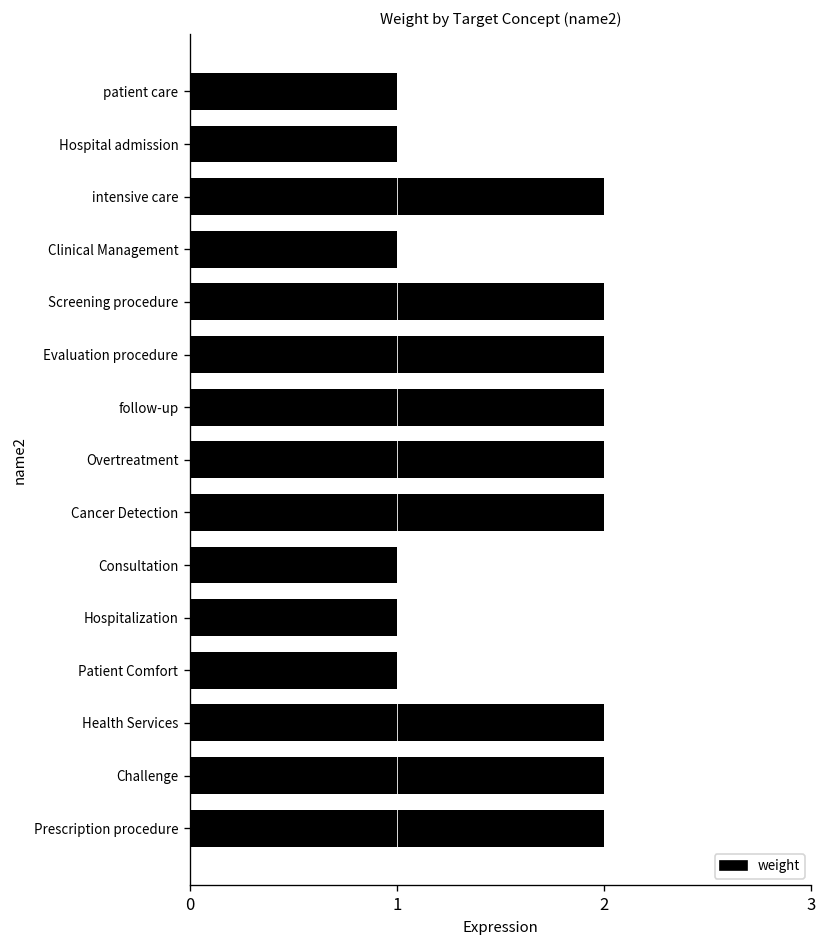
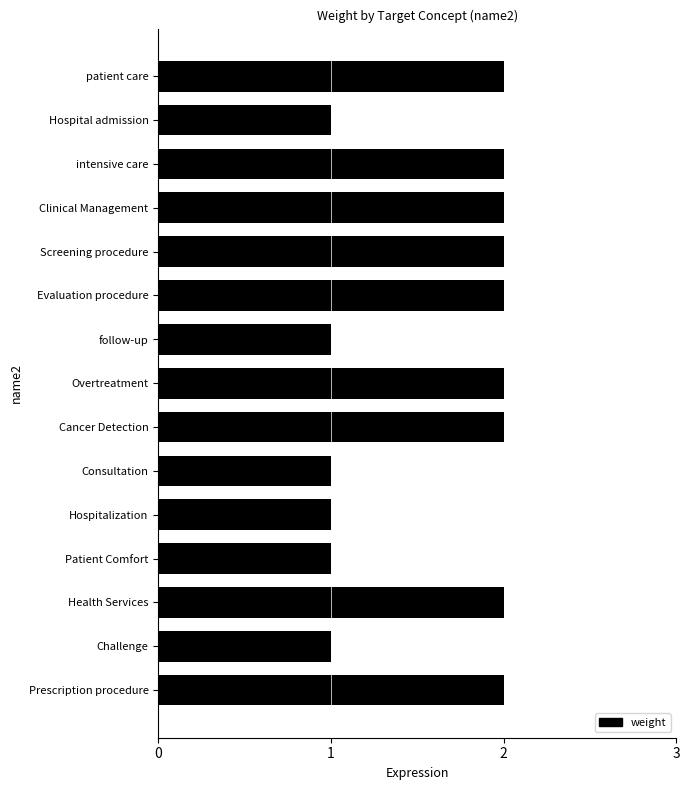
  {
-   "patient care": 1,
+   "patient care": 2,
    "Hospital admission": 1,
    "intensive care": 2,
-   "Clinical Management": 1,
+   "Clinical Management": 2,
    "Screening procedure": 2,
    "Evaluation procedure": 2,
-   "follow-up": 2,
+   "follow-up": 1,
    "Overtreatment": 2,
    "Cancer Detection": 2,
    "Consultation": 1,
    "Hospitalization": 1,
    "Patient Comfort": 1,
    "Health Services": 2,
-   "Challenge": 2,
+   "Challenge": 1,
    "Prescription procedure": 2
  }
